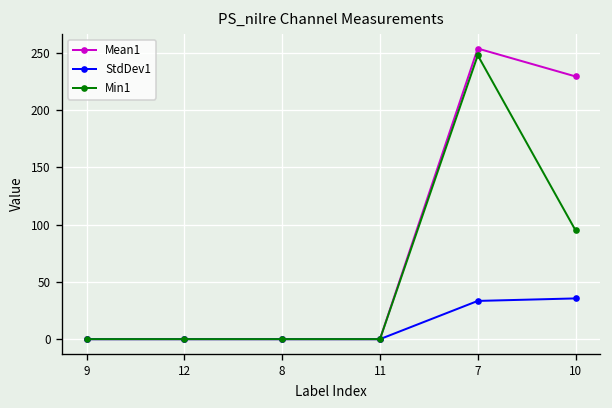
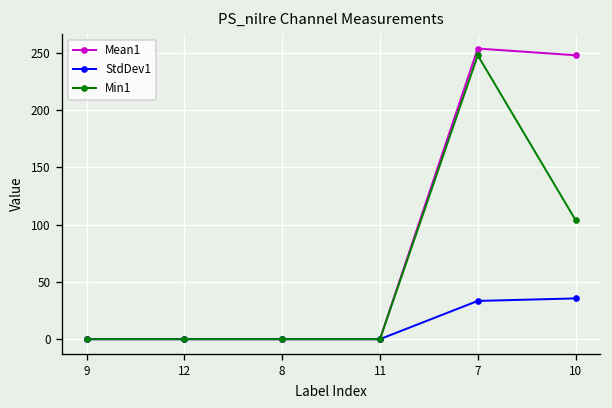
  {
    "Mean1": {
      "7": 250,
-     "10": 230
+     "10": 250
    },
    "StdDev1": {
      "7": 30,
      "10": 40
    },
    "Min1": {
      "7": 250,
-     "10": 95
+     "10": 104
    }
  }
